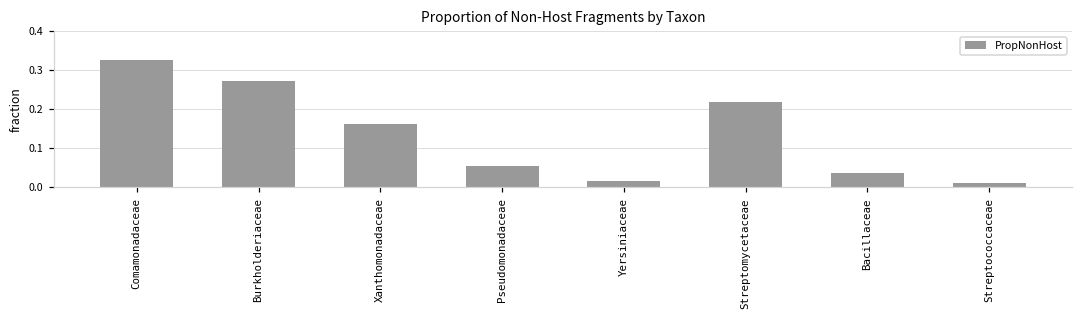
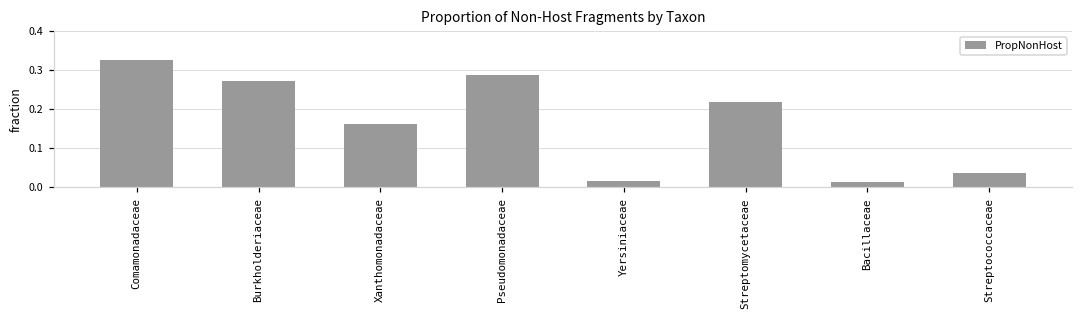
  {
    "Comamonadaceae": 0.33,
    "Burkholderiaceae": 0.27,
    "Xanthomonadaceae": 0.16,
-   "Pseudomonadaceae": 0.05,
+   "Pseudomonadaceae": 0.29,
    "Yersiniaceae": 0.02,
    "Streptomycetaceae": 0.22,
-   "Bacillaceae": 0.04,
-   "Streptococcaceae": 0.01
+   "Bacillaceae": 0.01,
+   "Streptococcaceae": 0.04
  }
